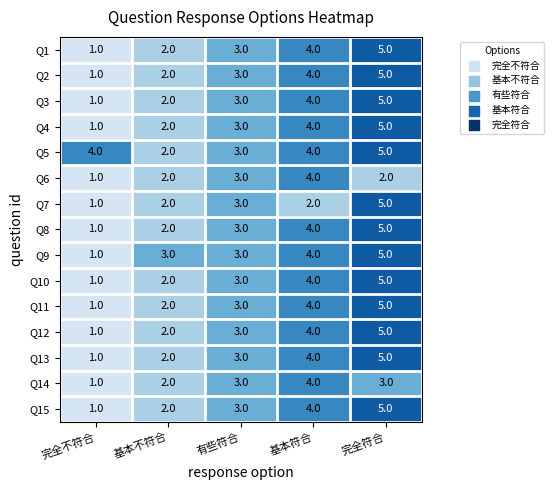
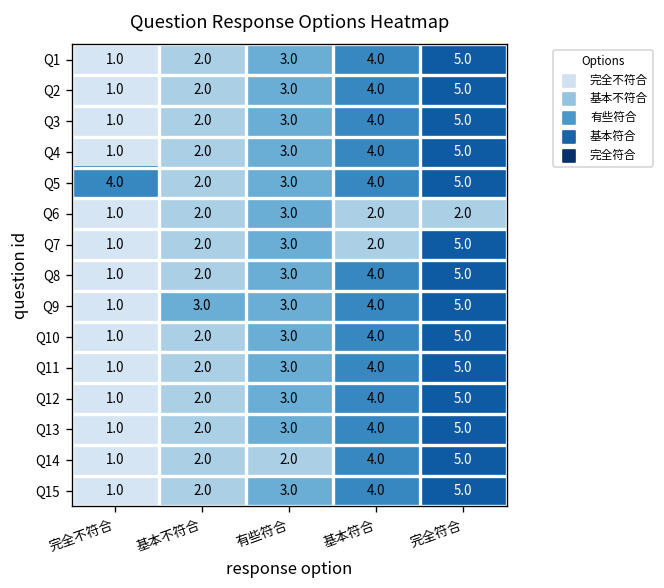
  {
    "Q1": {
      "完全不符合": 1.0,
      "基本不符合": 2.0,
      "有些符合": 3.0,
      "基本符合": 4.0,
      "完全符合": 5.0
    },
    "Q2": {
      "完全不符合": 1.0,
      "基本不符合": 2.0,
      "有些符合": 3.0,
      "基本符合": 4.0,
      "完全符合": 5.0
    },
    "Q3": {
      "完全不符合": 1.0,
      "基本不符合": 2.0,
      "有些符合": 3.0,
      "基本符合": 4.0,
      "完全符合": 5.0
    },
    "Q4": {
      "完全不符合": 1.0,
      "基本不符合": 2.0,
      "有些符合": 3.0,
      "基本符合": 4.0,
      "完全符合": 5.0
    },
    "Q5": {
      "完全不符合": 4.0,
      "基本不符合": 2.0,
      "有些符合": 3.0,
      "基本符合": 4.0,
      "完全符合": 5.0
    },
    "Q6": {
      "完全不符合": 1.0,
      "基本不符合": 2.0,
      "有些符合": 3.0,
-     "基本符合": 4.0,
+     "基本符合": 2.0,
      "完全符合": 2.0
    },
    "Q7": {
      "完全不符合": 1.0,
      "基本不符合": 2.0,
      "有些符合": 3.0,
      "基本符合": 2.0,
      "完全符合": 5.0
    },
    "Q8": {
      "完全不符合": 1.0,
      "基本不符合": 2.0,
      "有些符合": 3.0,
      "基本符合": 4.0,
      "完全符合": 5.0
    },
    "Q9": {
      "完全不符合": 1.0,
      "基本不符合": 3.0,
      "有些符合": 3.0,
      "基本符合": 4.0,
      "完全符合": 5.0
    },
    "Q10": {
      "完全不符合": 1.0,
      "基本不符合": 2.0,
      "有些符合": 3.0,
      "基本符合": 4.0,
      "完全符合": 5.0
    },
    "Q11": {
      "完全不符合": 1.0,
      "基本不符合": 2.0,
      "有些符合": 3.0,
      "基本符合": 4.0,
      "完全符合": 5.0
    },
    "Q12": {
      "完全不符合": 1.0,
      "基本不符合": 2.0,
      "有些符合": 3.0,
      "基本符合": 4.0,
      "完全符合": 5.0
    },
    "Q13": {
      "完全不符合": 1.0,
      "基本不符合": 2.0,
      "有些符合": 3.0,
      "基本符合": 4.0,
      "完全符合": 5.0
    },
    "Q14": {
      "完全不符合": 1.0,
      "基本不符合": 2.0,
-     "有些符合": 3.0,
+     "有些符合": 2.0,
      "基本符合": 4.0,
-     "完全符合": 3.0
+     "完全符合": 5.0
    },
    "Q15": {
      "完全不符合": 1.0,
      "基本不符合": 2.0,
      "有些符合": 3.0,
      "基本符合": 4.0,
      "完全符合": 5.0
    }
  }
